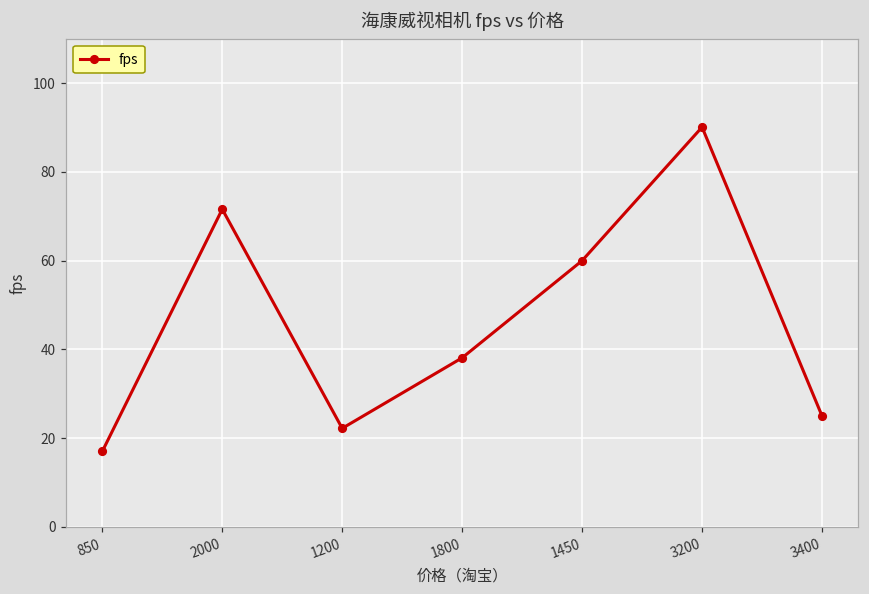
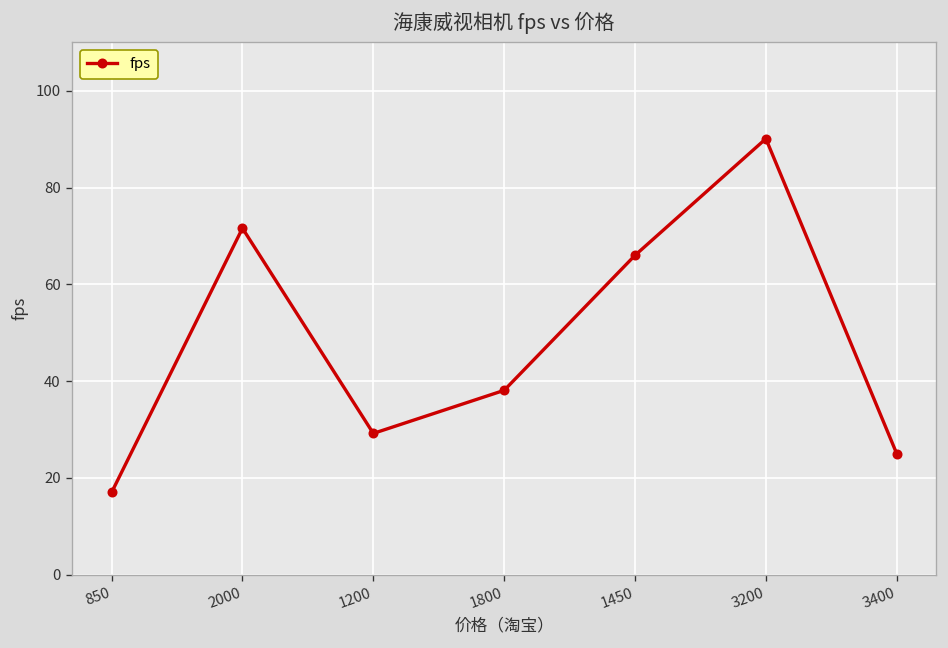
  {
    "850": 17,
    "2000": 72,
-   "1200": 22,
+   "1200": 29,
    "1800": 38,
-   "1450": 60,
+   "1450": 66,
    "3200": 90,
    "3400": 25
  }
